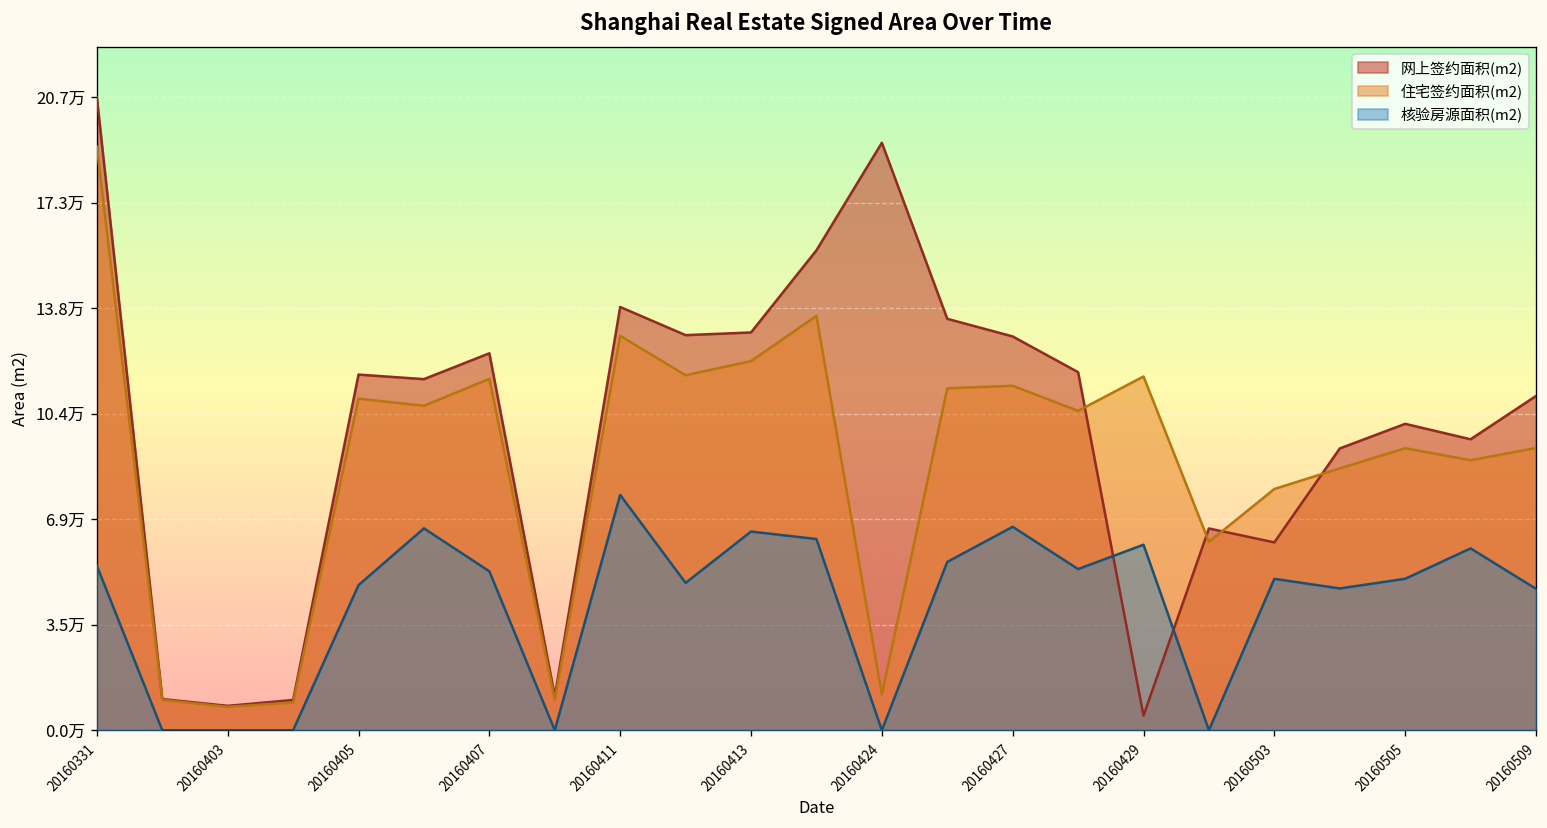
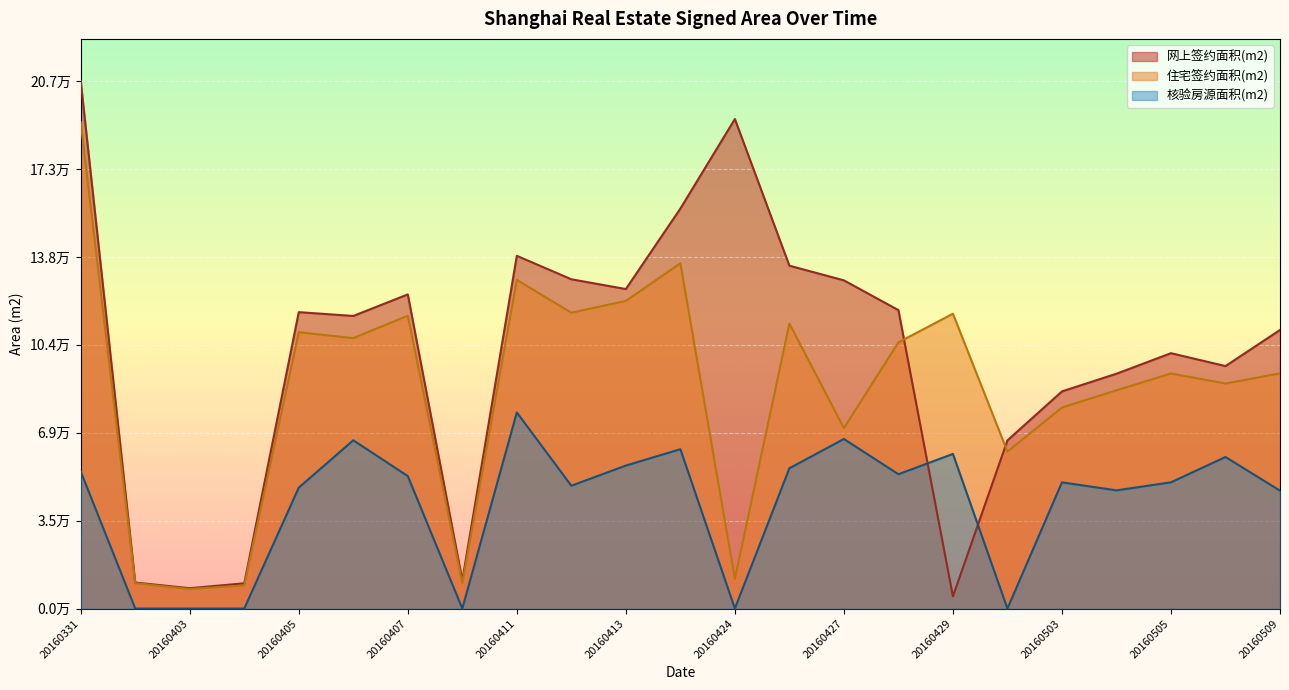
  {
    "网上签约面积(m2)": {
      "20160331": "20.7万",
      "20160405": "11.6万",
      "20160407": "12.3万",
      "20160411": "13.8万",
-     "20160413": "13.0万",
+     "20160413": "12.5万",
      "20160424": "19.2万",
      "20160427": "12.9万",
      "20160429": "0.5万",
-     "20160503": "6.1万",
+     "20160503": "8.5万",
      "20160505": "10.0万",
      "20160509": "10.9万"
    },
    "住宅签约面积(m2)": {
      "20160331": "19.1万",
      "20160405": "10.8万",
      "20160407": "11.5万",
      "20160411": "12.9万",
      "20160413": "12.1万",
      "20160424": "1.2万",
-     "20160427": "11.3万",
+     "20160427": "7.1万",
      "20160429": "11.6万",
      "20160503": "7.9万",
      "20160505": "9.2万",
      "20160509": "9.2万"
    },
    "核验房源面积(m2)": {
      "20160331": "5.4万",
      "20160403": "0.0万",
      "20160405": "4.7万",
      "20160407": "5.2万",
      "20160411": "7.7万",
-     "20160413": "6.5万",
+     "20160413": "5.6万",
      "20160424": "0.0万",
      "20160427": "6.7万",
      "20160429": "6.1万",
      "20160503": "5.0万",
      "20160505": "5.0万",
      "20160509": "4.6万"
    }
  }
